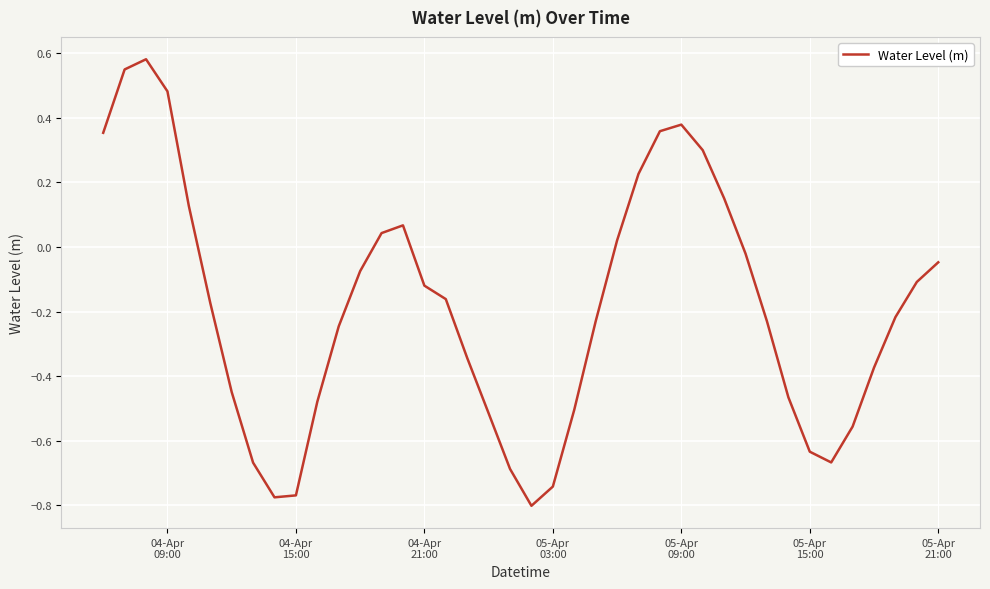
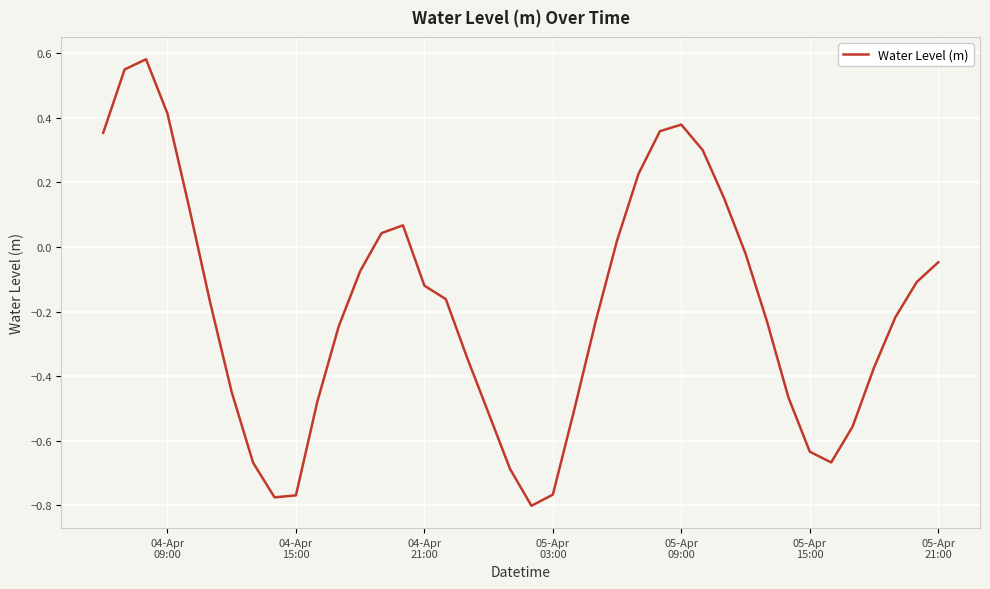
  {
-   "04-Apr 09:00": 0.48,
+   "04-Apr 09:00": 0.41,
    "04-Apr 15:00": -0.77,
    "04-Apr 21:00": -0.12,
-   "05-Apr 03:00": -0.74,
+   "05-Apr 03:00": -0.77,
    "05-Apr 09:00": 0.38,
    "05-Apr 15:00": -0.63,
    "05-Apr 21:00": -0.05
  }
